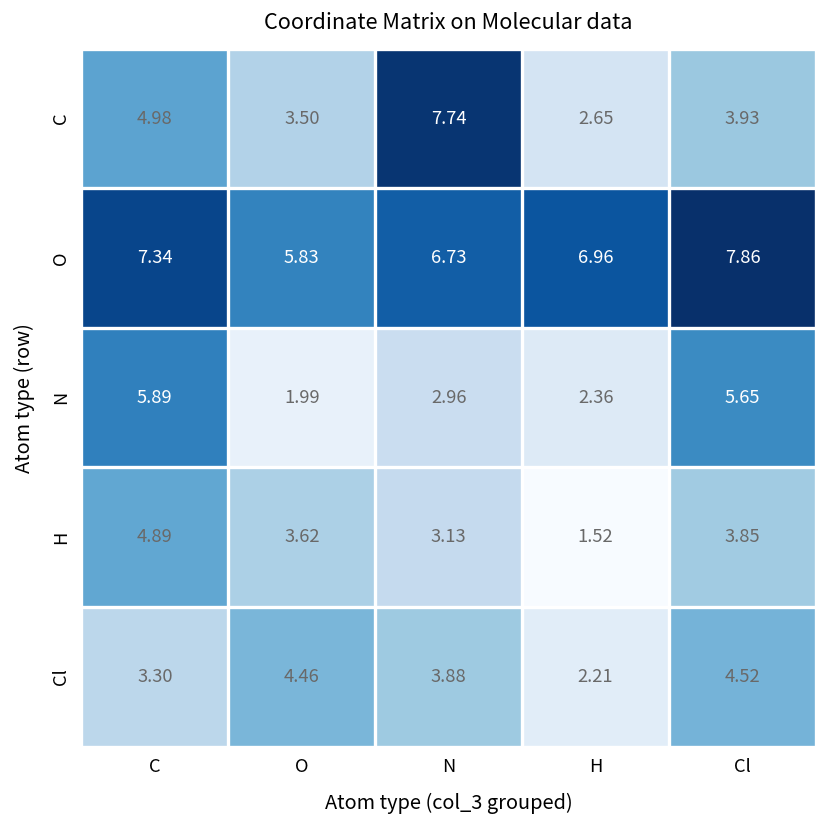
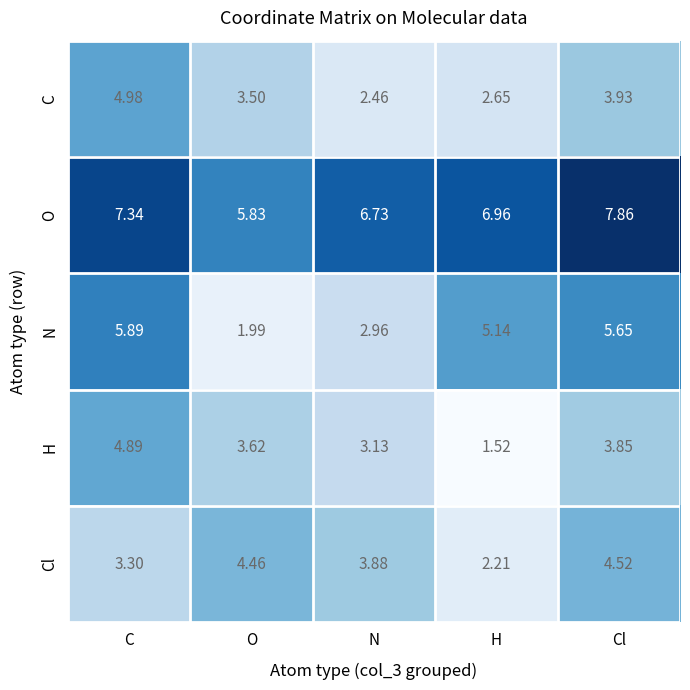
  {
    "C": {
      "C": 4.98,
      "O": 3.50,
-     "N": 7.74,
+     "N": 2.46,
      "H": 2.65,
      "Cl": 3.93
    },
    "O": {
      "C": 7.34,
      "O": 5.83,
      "N": 6.73,
      "H": 6.96,
      "Cl": 7.86
    },
    "N": {
      "C": 5.89,
      "O": 1.99,
      "N": 2.96,
-     "H": 2.36,
+     "H": 5.14,
      "Cl": 5.65
    },
    "H": {
      "C": 4.89,
      "O": 3.62,
      "N": 3.13,
      "H": 1.52,
      "Cl": 3.85
    },
    "Cl": {
      "C": 3.30,
      "O": 4.46,
      "N": 3.88,
      "H": 2.21,
      "Cl": 4.52
    }
  }
